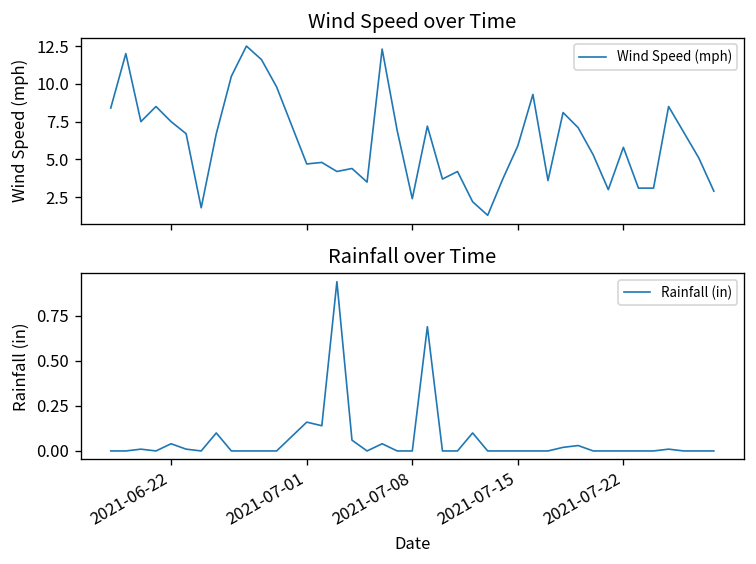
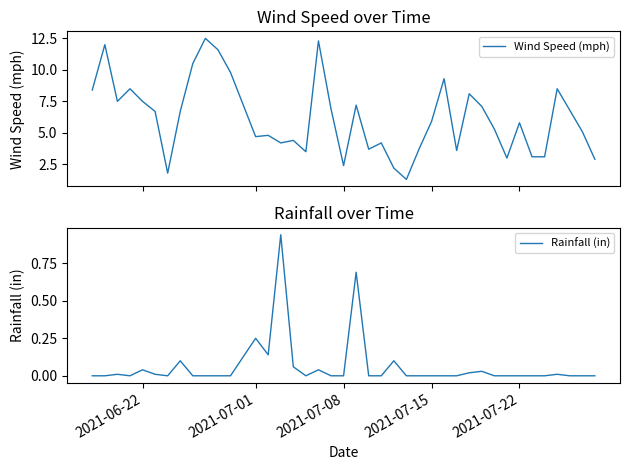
  {
    "Rainfall over Time": {
      "2021-06-22": 0.04,
-     "2021-07-01": 0.16,
+     "2021-07-01": 0.25,
      "2021-07-08": 0.00,
      "2021-07-15": 0.00,
      "2021-07-22": 0.00
    }
  }
